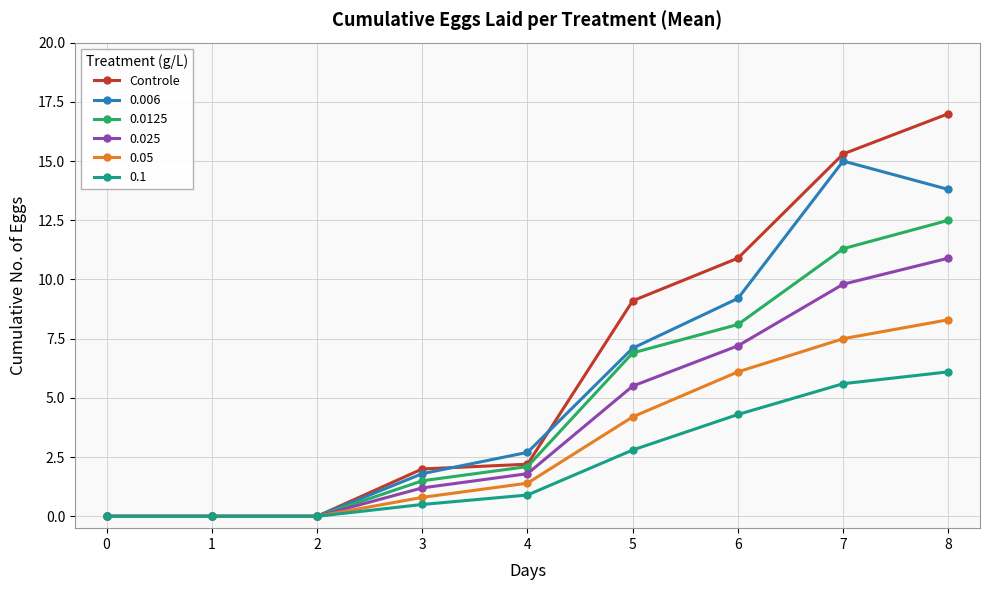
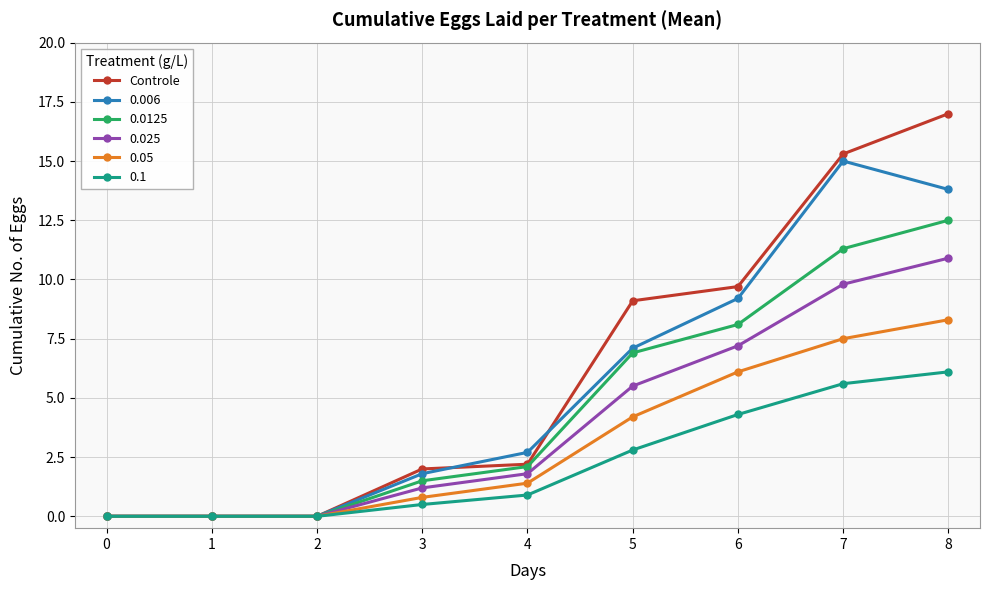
  {
    "Controle": {
      "3": 2.0,
      "5": 9.1,
-     "6": 10.9,
+     "6": 9.7,
      "7": 15.3,
      "8": 17.0
    },
    "0.006": {
      "3": 1.8,
      "4": 2.7,
      "5": 7.1,
      "6": 9.2,
      "7": 15.0,
      "8": 13.8
    },
    "0.025": {
      "3": 1.2,
      "4": 1.8,
      "5": 5.5,
      "6": 7.2,
      "7": 9.8,
      "8": 10.9
    },
    "0.05": {
      "3": 0.8,
      "4": 1.4,
      "5": 4.2,
      "6": 6.1,
      "7": 7.5,
      "8": 8.3
    }
  }
